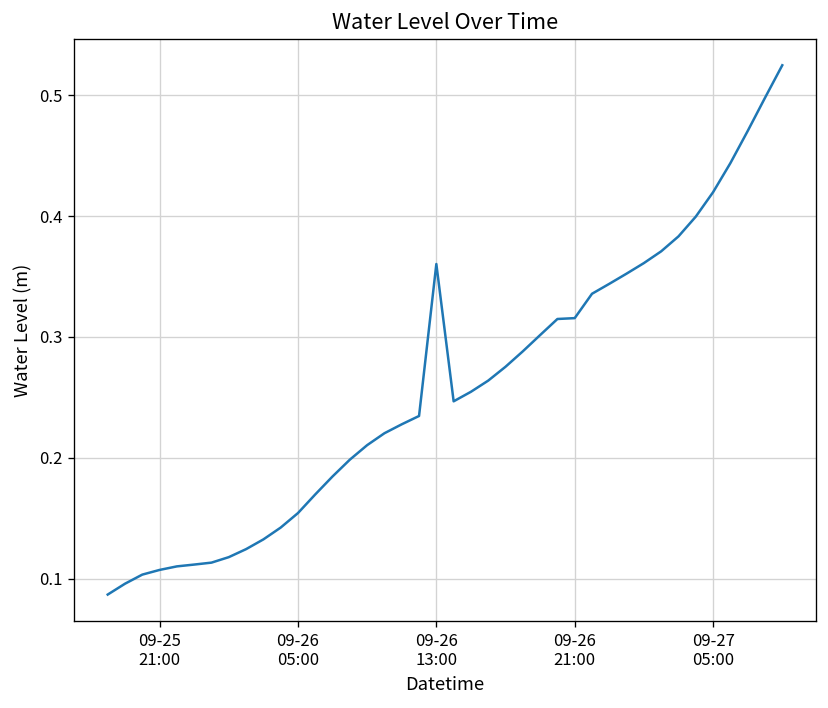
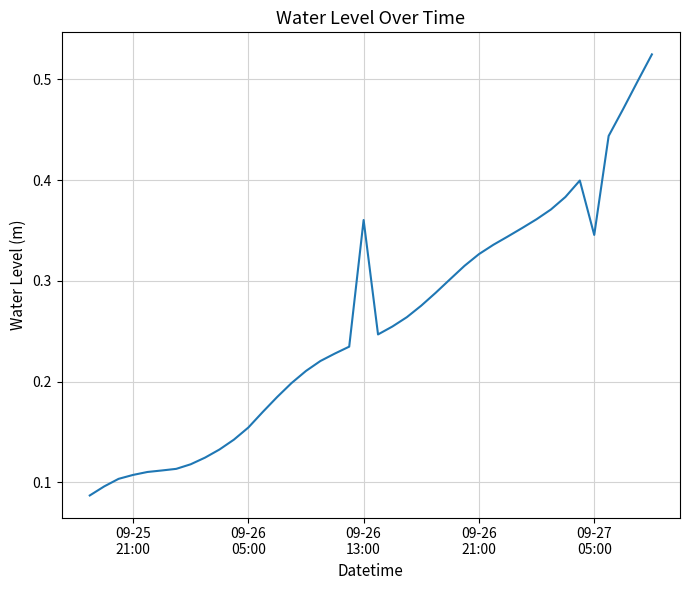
  {
    "09-25 21:00": 0.107,
    "09-26 05:00": 0.154,
    "09-26 13:00": 0.360,
-   "09-26 21:00": 0.316,
-   "09-27 05:00": 0.420
+   "09-26 21:00": 0.326,
+   "09-27 05:00": 0.346
  }
